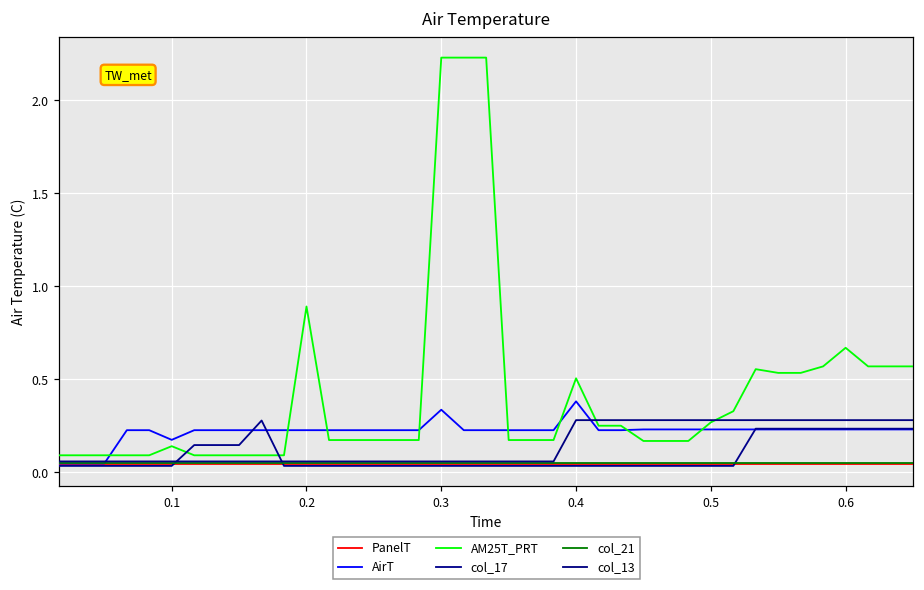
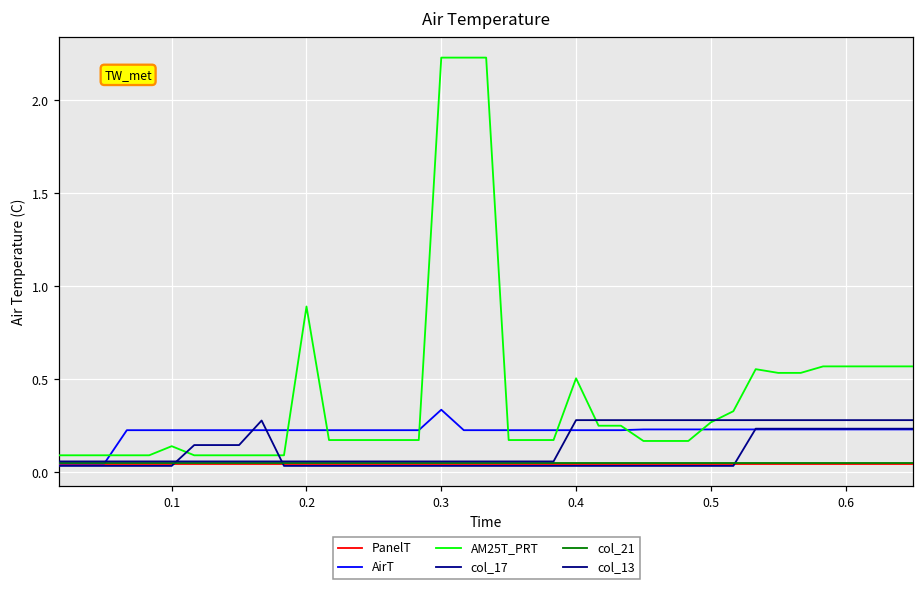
  {
    "AirT": {
-     "0.1": 0.18,
+     "0.1": 0.23,
      "0.2": 0.23,
      "0.3": 0.34,
-     "0.4": 0.38,
+     "0.4": 0.23,
      "0.5": 0.23
    },
    "AM25T_PRT": {
      "0.1": 0.14,
      "0.2": 0.89,
      "0.3": 2.23,
      "0.4": 0.51,
-     "0.6": 0.67
+     "0.6": 0.57
    }
  }
